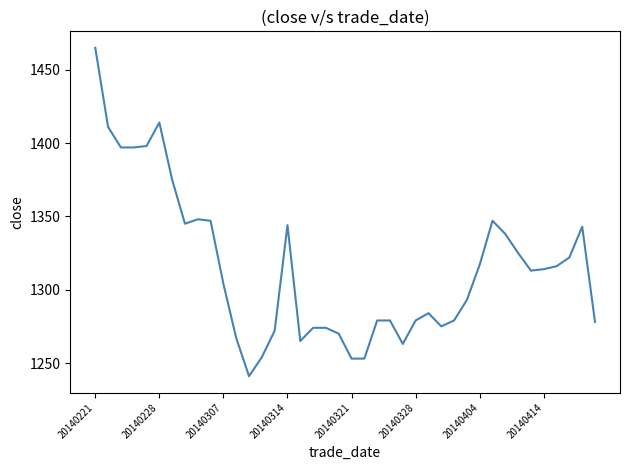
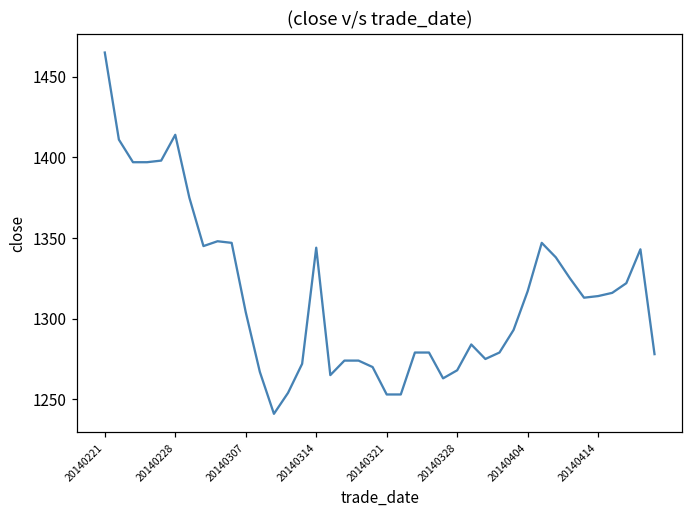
  {
    "20140221": 1465,
    "20140228": 1414,
    "20140307": 1304,
    "20140314": 1344,
    "20140321": 1253,
-   "20140328": 1279,
+   "20140328": 1268,
    "20140404": 1317,
    "20140414": 1314
  }
